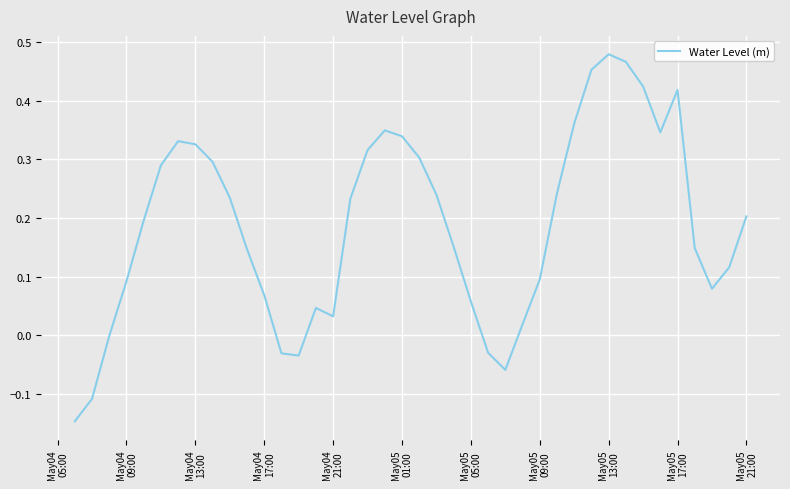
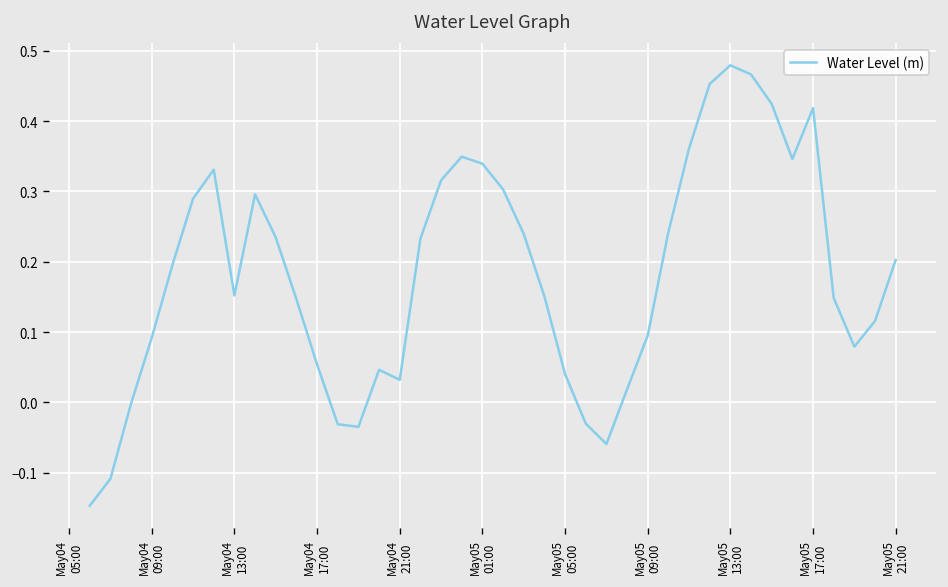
  {
    "May04 09:00": 0.09,
-   "May04 13:00": 0.33,
-   "May04 17:00": 0.07,
+   "May04 13:00": 0.15,
+   "May04 17:00": 0.05,
    "May04 21:00": 0.03,
    "May05 01:00": 0.34,
-   "May05 05:00": 0.06,
+   "May05 05:00": 0.04,
    "May05 09:00": 0.10,
    "May05 13:00": 0.48,
    "May05 17:00": 0.42,
    "May05 21:00": 0.20
  }
